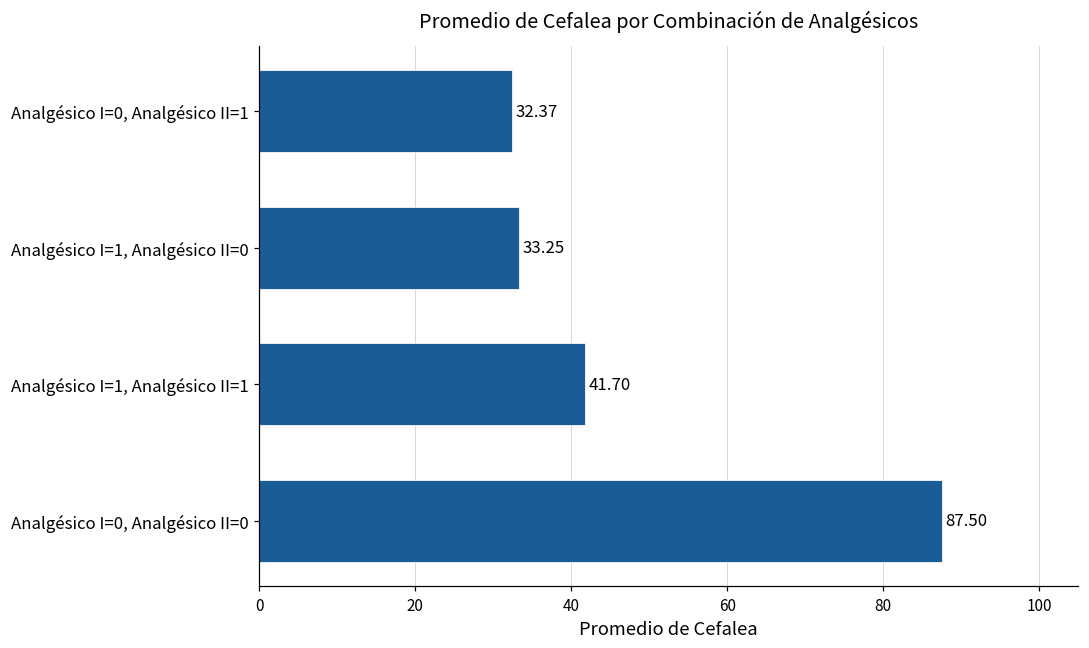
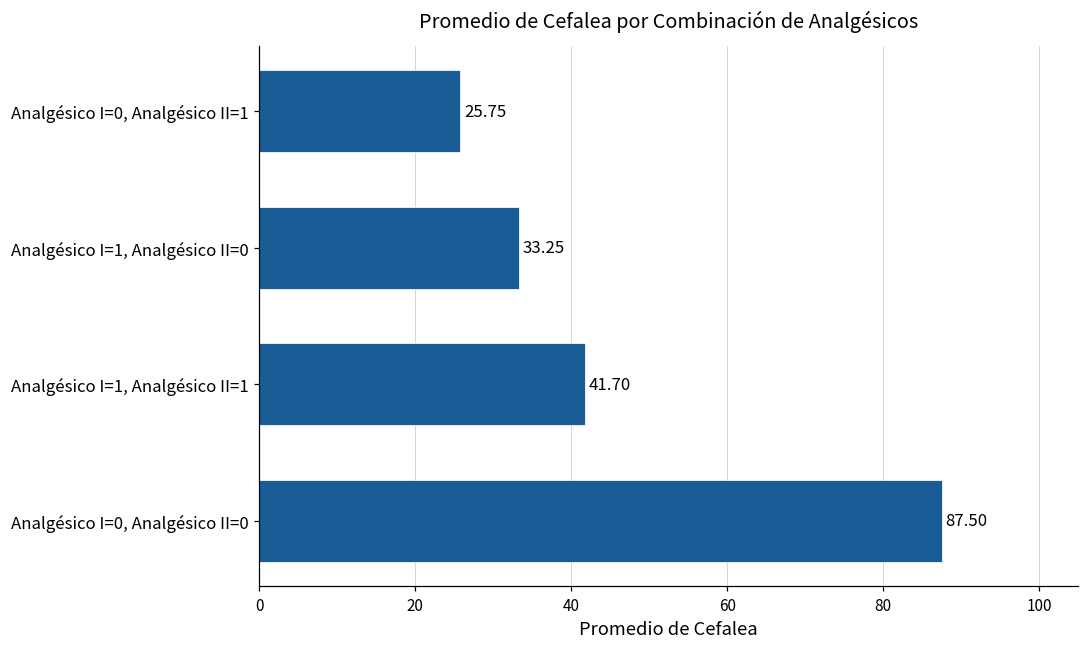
  {
-   "Analgésico I=0, Analgésico II=1": 32.37,
+   "Analgésico I=0, Analgésico II=1": 25.75,
    "Analgésico I=1, Analgésico II=0": 33.25,
    "Analgésico I=1, Analgésico II=1": 41.70,
    "Analgésico I=0, Analgésico II=0": 87.50
  }
